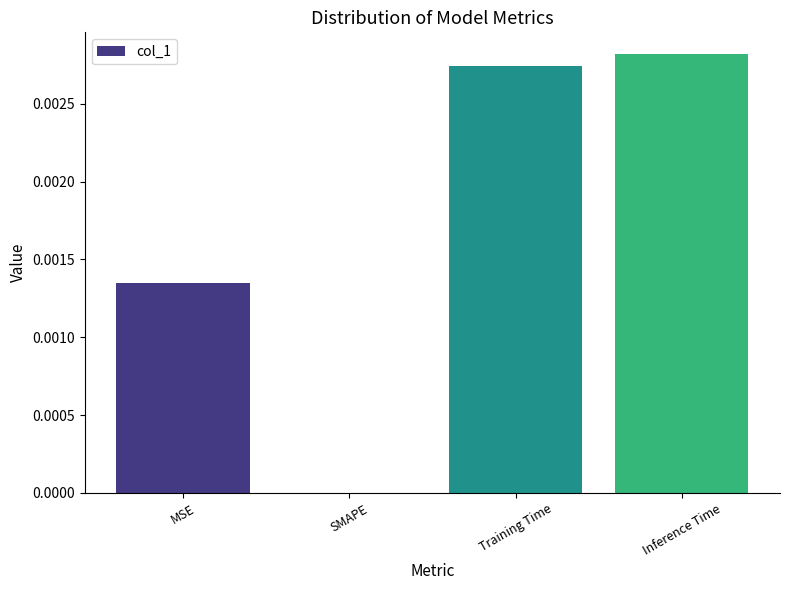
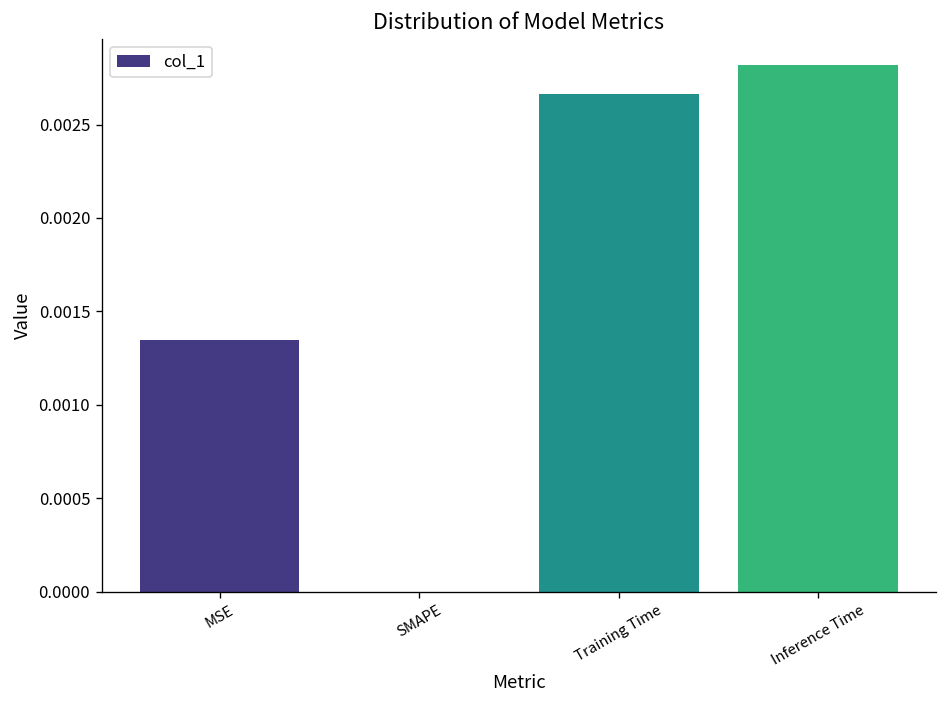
  {
    "MSE": 0.00135,
    "SMAPE": 0.00000,
-   "Training Time": 0.00274,
+   "Training Time": 0.00266,
    "Inference Time": 0.00282
  }
